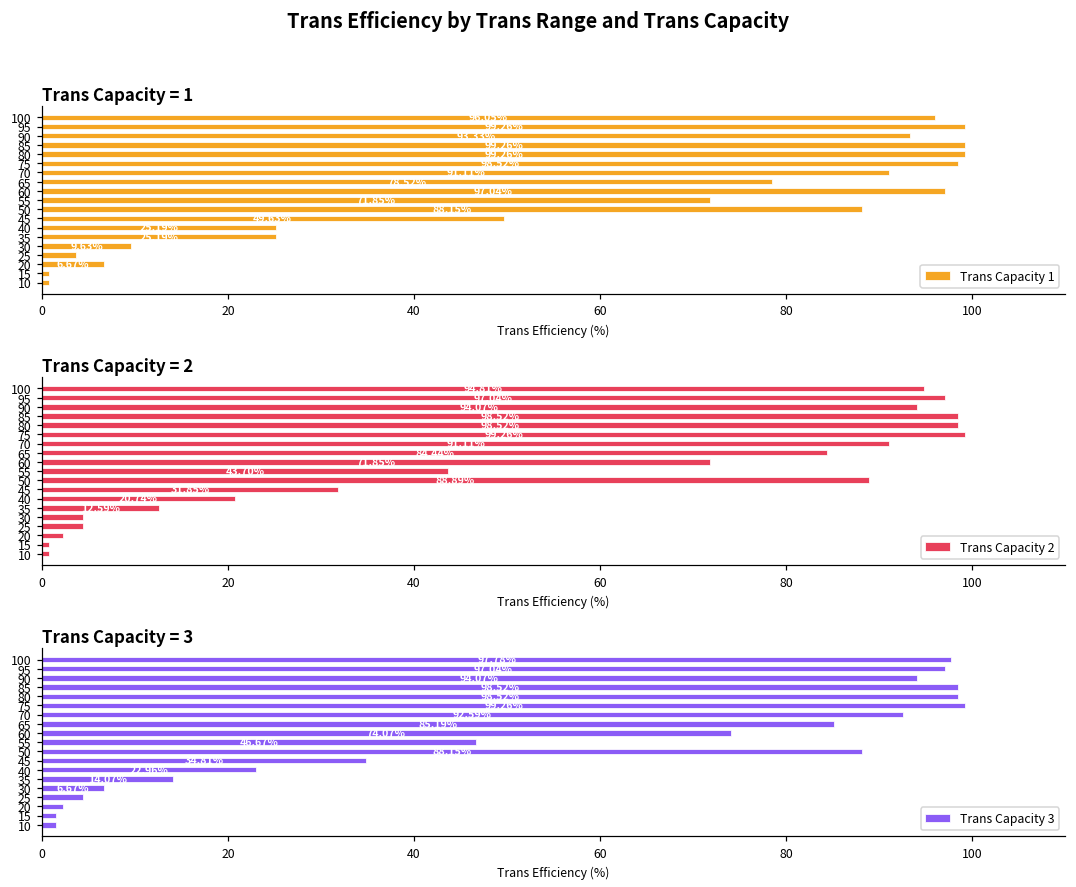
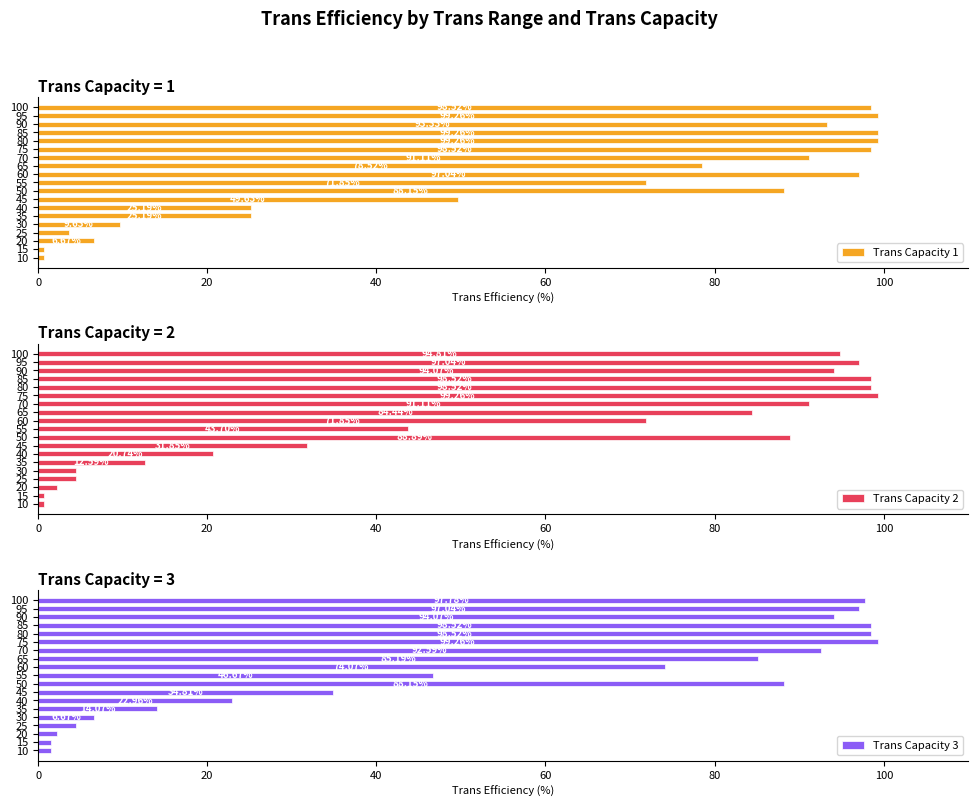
  {
    "Trans Capacity = 1": {
-     "100": 96
+     "100": 99
    },
    "Trans Capacity = 2": {
      "100": 95
    },
    "Trans Capacity = 3": {
      "100": 98
    }
  }
